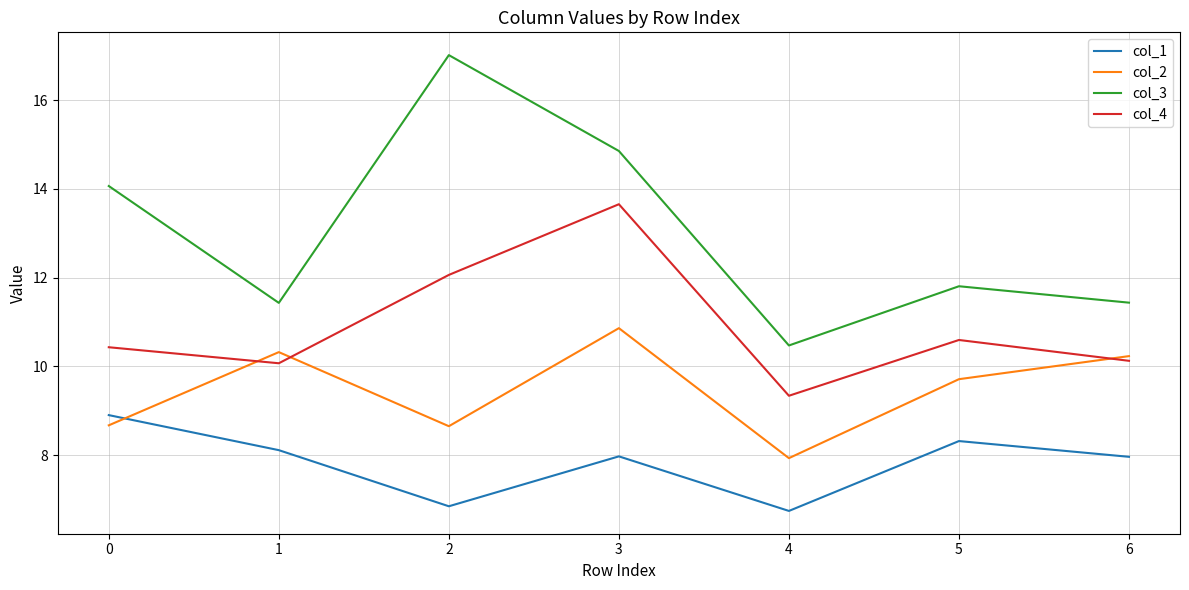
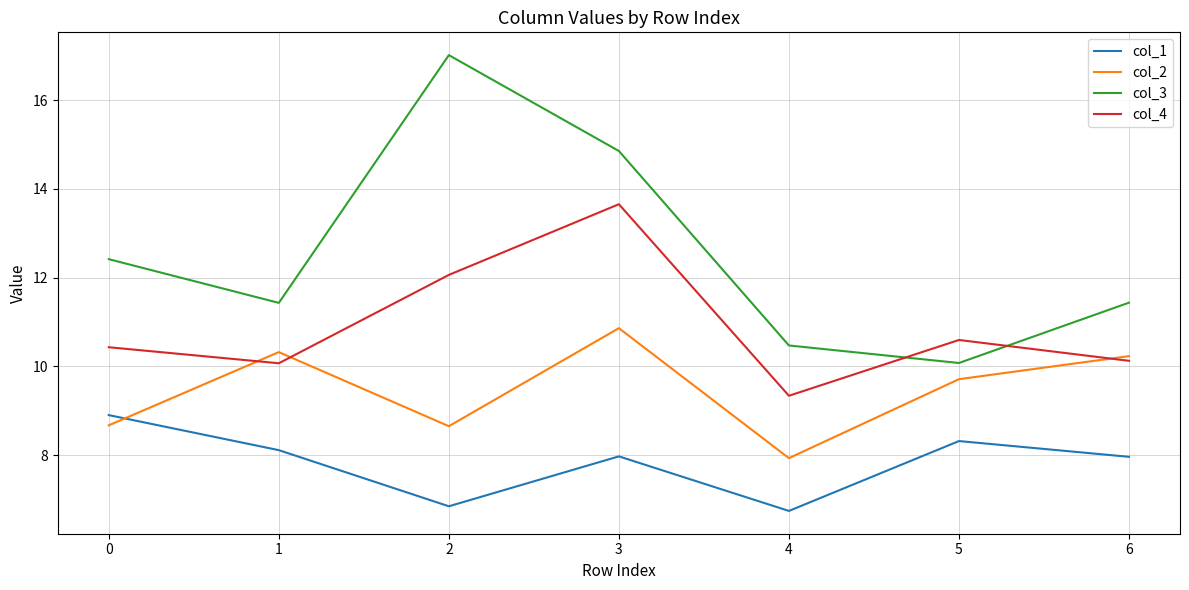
  {
    "col_1": {
      "0": 8.9,
      "1": 8.1,
      "2": 6.8,
      "3": 8.0,
      "4": 6.7,
      "5": 8.3,
      "6": 8.0
    },
    "col_2": {
      "0": 8.7,
      "1": 10.3,
      "2": 8.7,
      "3": 10.9,
      "4": 7.9,
      "5": 9.7,
      "6": 10.2
    },
    "col_3": {
-     "0": 14.1,
+     "0": 12.4,
      "1": 11.4,
      "2": 17.0,
      "3": 14.9,
      "4": 10.5,
-     "5": 11.8,
+     "5": 10.1,
      "6": 11.4
    },
    "col_4": {
      "0": 10.4,
      "1": 10.1,
      "2": 12.1,
      "3": 13.7,
      "4": 9.3,
      "5": 10.6,
      "6": 10.1
    }
  }
